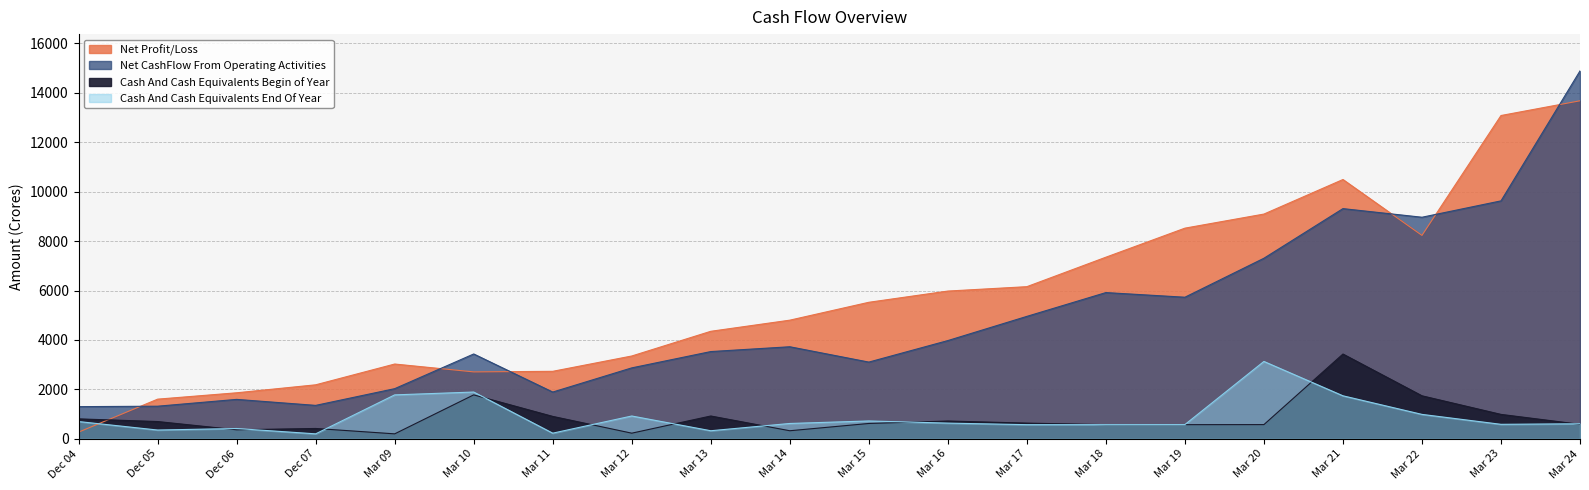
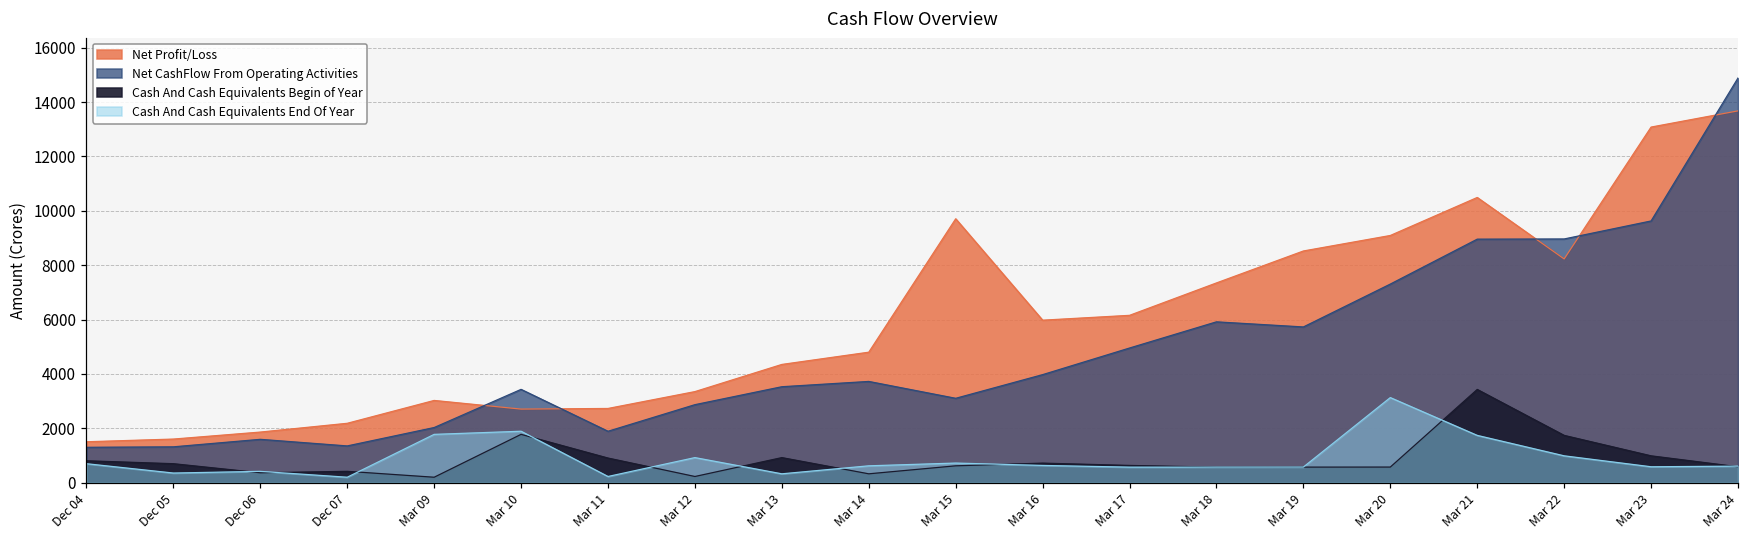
  {
    "Net Profit/Loss": {
-     "Dec 04": 300,
+     "Dec 04": 1500,
      "Dec 05": 1600,
      "Dec 06": 1900,
      "Dec 07": 2200,
      "Mar 09": 3000,
      "Mar 10": 2700,
      "Mar 11": 2700,
      "Mar 12": 3400,
      "Mar 13": 4300,
      "Mar 14": 4800,
-     "Mar 15": 5500,
+     "Mar 15": 9700,
      "Mar 16": 6000,
      "Mar 17": 6200,
      "Mar 18": 7300,
      "Mar 19": 8500,
      "Mar 20": 9100,
      "Mar 21": 10500,
      "Mar 22": 8200,
      "Mar 23": 13100,
      "Mar 24": 13700
    },
    "Net CashFlow From Operating Activities": {
      "Dec 04": 1300,
      "Dec 05": 1300,
      "Dec 06": 1600,
      "Dec 07": 1400,
      "Mar 09": 2000,
      "Mar 10": 3400,
      "Mar 11": 1900,
      "Mar 12": 2900,
      "Mar 13": 3500,
      "Mar 14": 3700,
      "Mar 15": 3100,
      "Mar 16": 4000,
      "Mar 17": 5000,
      "Mar 18": 5900,
      "Mar 19": 5700,
      "Mar 20": 7300,
-     "Mar 21": 9300,
+     "Mar 21": 9000,
      "Mar 22": 9000,
      "Mar 23": 9600,
      "Mar 24": 14900
    },
    "Cash And Cash Equivalents Begin of Year": {
      "Dec 04": 800,
      "Dec 05": 700,
      "Dec 07": 400,
      "Mar 09": 200,
      "Mar 10": 1800,
      "Mar 11": 900,
      "Mar 12": 200,
      "Mar 13": 900,
      "Mar 14": 300,
      "Mar 20": 600,
      "Mar 21": 3400,
      "Mar 22": 1700,
      "Mar 23": 1000
    },
    "Cash And Cash Equivalents End Of Year": {
      "Dec 04": 700,
      "Dec 05": 400,
      "Dec 07": 200,
      "Mar 09": 1800,
      "Mar 10": 1900,
      "Mar 11": 200,
      "Mar 12": 900,
      "Mar 13": 300,
      "Mar 14": 600,
      "Mar 20": 3100,
      "Mar 21": 1700,
      "Mar 22": 1000,
      "Mar 23": 600
    }
  }
